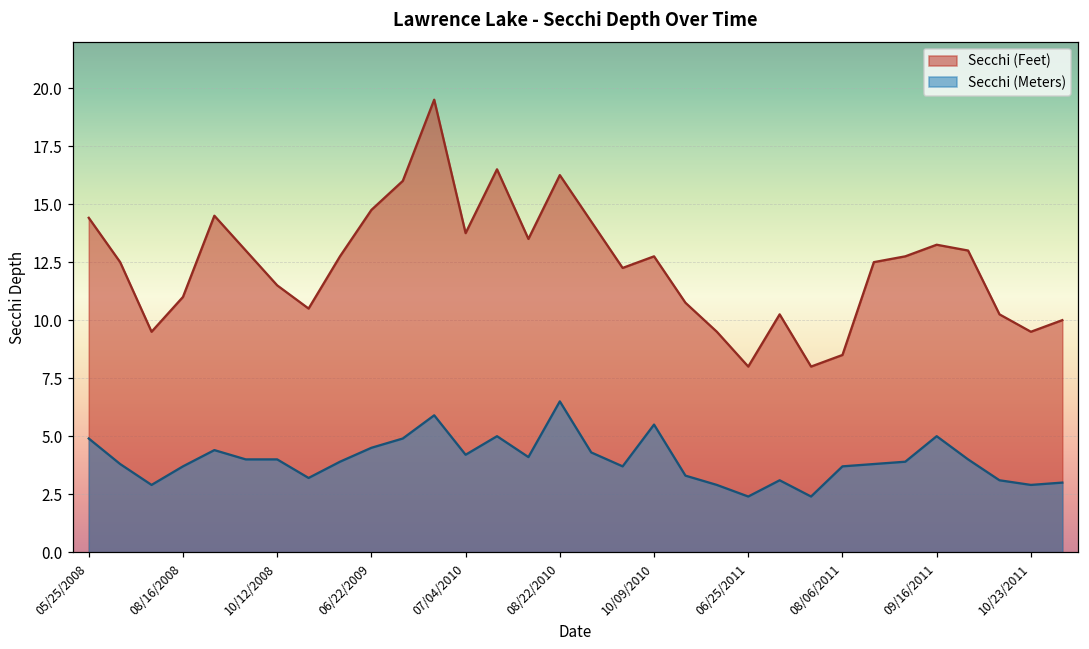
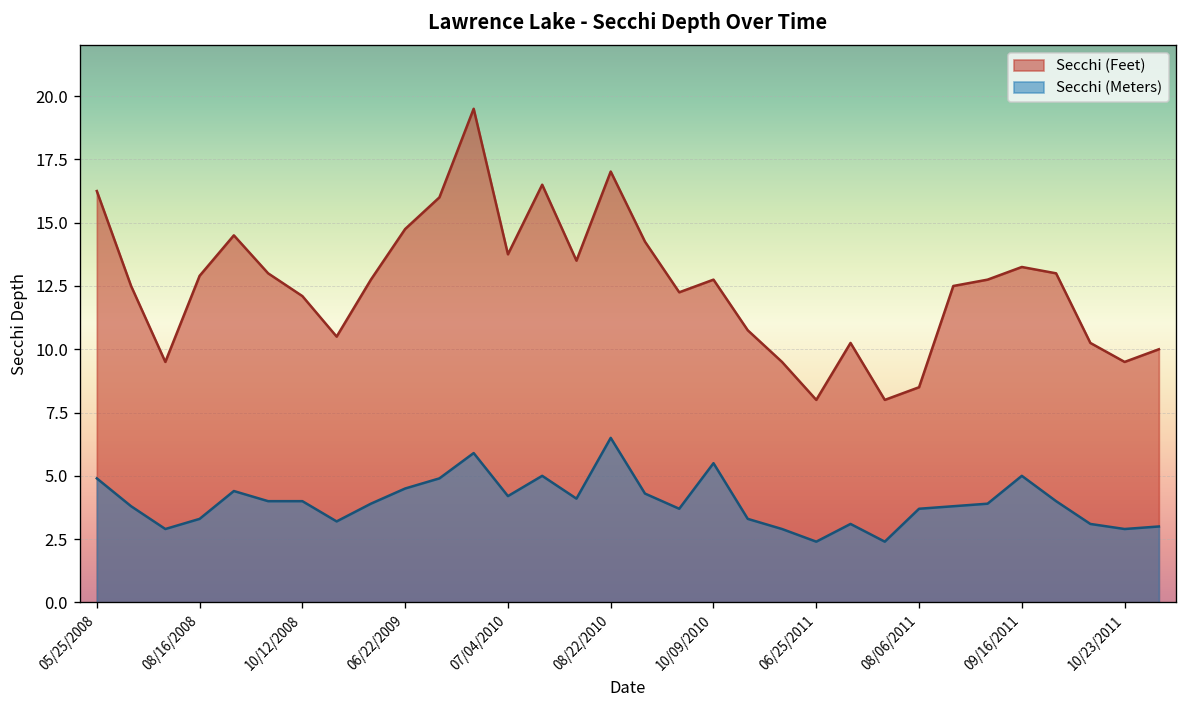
  {
    "Secchi (Feet)": {
-     "05/25/2008": 14.4,
-     "08/16/2008": 11.0,
-     "10/12/2008": 11.5,
+     "05/25/2008": 16.3,
+     "08/16/2008": 12.9,
+     "10/12/2008": 12.1,
      "06/22/2009": 14.8,
      "07/04/2010": 13.8,
-     "08/22/2010": 16.3,
+     "08/22/2010": 17.0,
      "10/09/2010": 12.8,
      "06/25/2011": 8.0,
      "08/06/2011": 8.5,
      "09/16/2011": 13.3,
      "10/23/2011": 9.5
    },
    "Secchi (Meters)": {
      "05/25/2008": 4.9,
-     "08/16/2008": 3.7,
+     "08/16/2008": 3.3,
      "10/12/2008": 4.0,
      "06/22/2009": 4.5,
      "07/04/2010": 4.2,
      "08/22/2010": 6.5,
      "10/09/2010": 5.5,
      "06/25/2011": 2.4,
      "08/06/2011": 3.7,
      "09/16/2011": 5.0,
      "10/23/2011": 2.9
    }
  }
